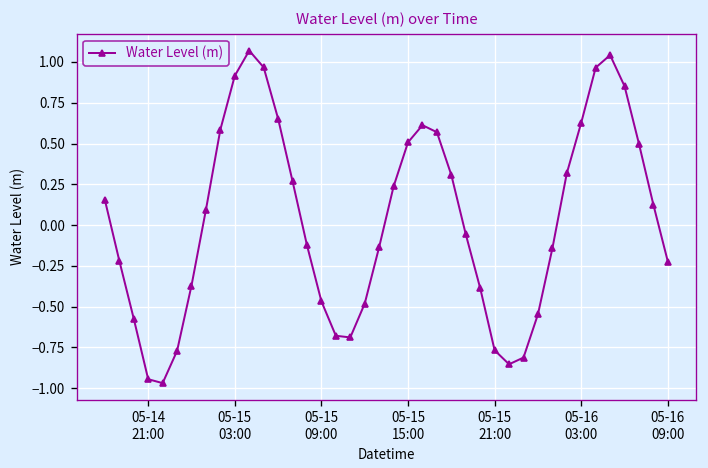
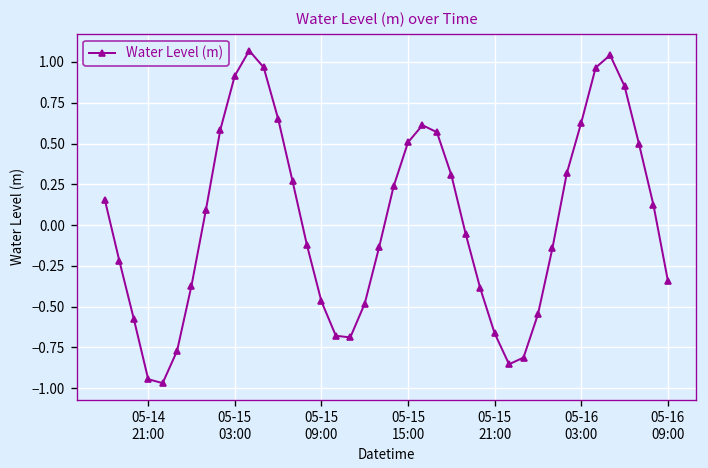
  {
    "05-14 21:00": -0.95,
    "05-15 03:00": 0.92,
    "05-15 09:00": -0.47,
    "05-15 15:00": 0.51,
-   "05-15 21:00": -0.77,
+   "05-15 21:00": -0.66,
    "05-16 03:00": 0.63,
-   "05-16 09:00": -0.22
+   "05-16 09:00": -0.34
  }
